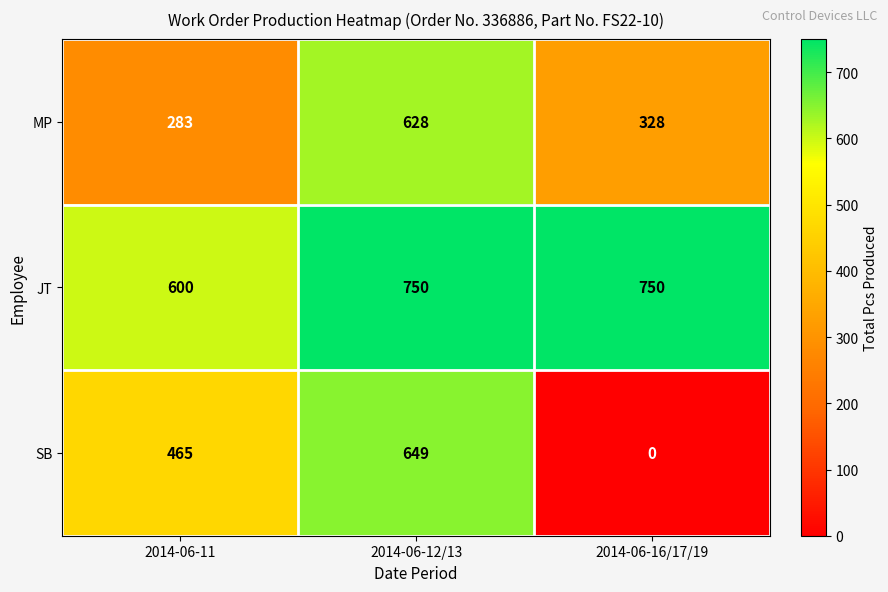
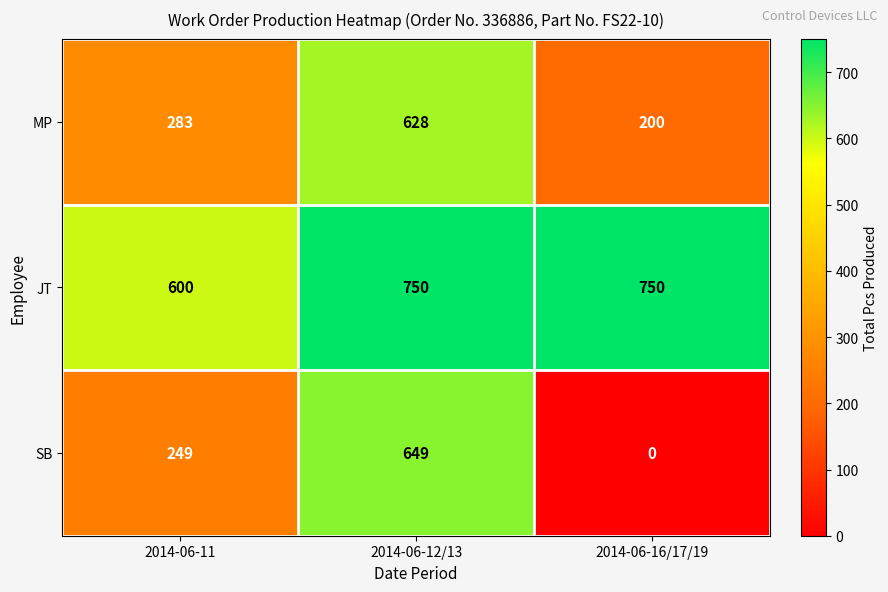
  {
    "MP": {
      "2014-06-11": 283,
      "2014-06-12/13": 628,
-     "2014-06-16/17/19": 328
+     "2014-06-16/17/19": 200
    },
    "JT": {
      "2014-06-11": 600,
      "2014-06-12/13": 750,
      "2014-06-16/17/19": 750
    },
    "SB": {
-     "2014-06-11": 465,
+     "2014-06-11": 249,
      "2014-06-12/13": 649,
      "2014-06-16/17/19": 0
    }
  }
